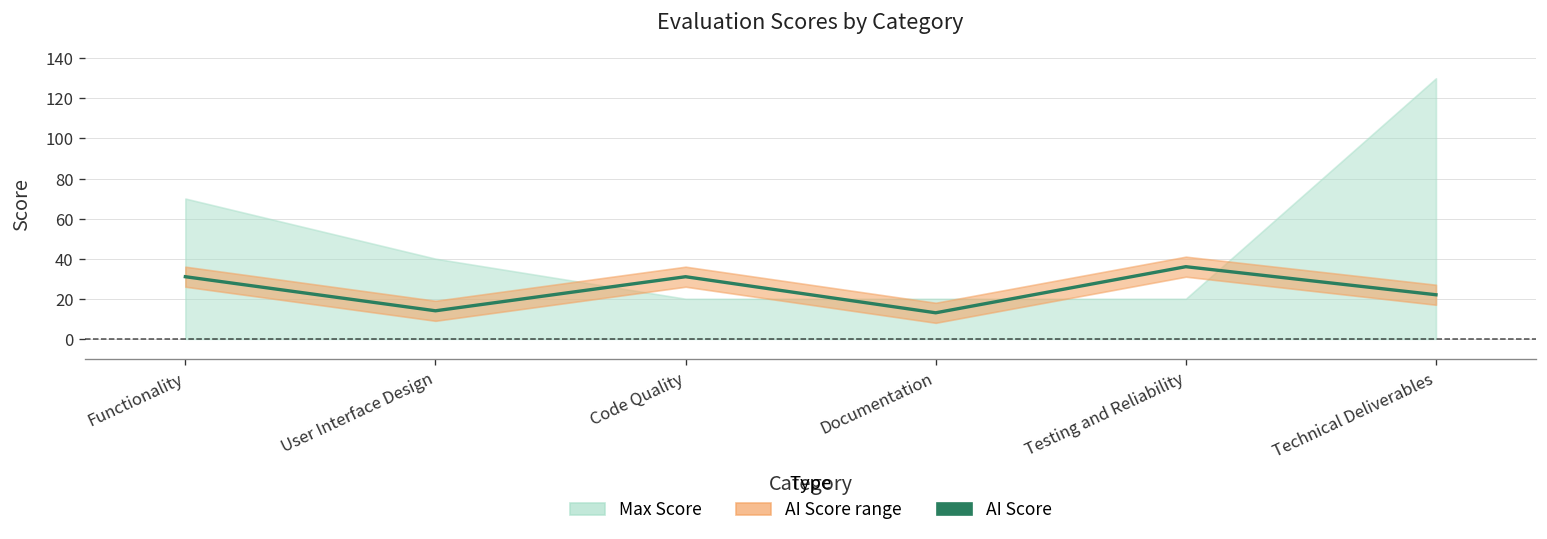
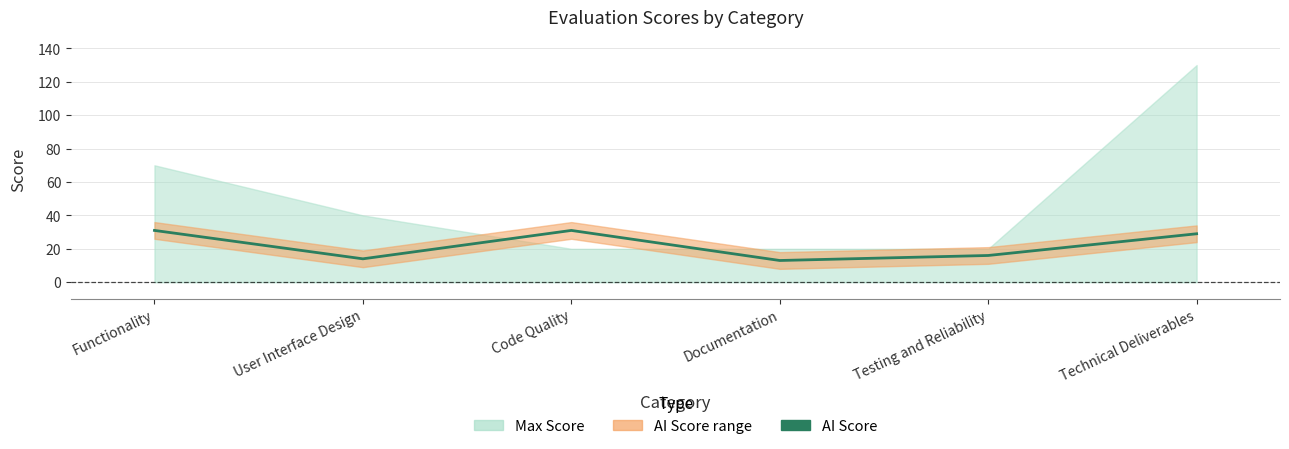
  {
    "AI Score": {
      "Functionality": 31,
      "User Interface Design": 14,
      "Code Quality": 31,
      "Documentation": 13,
-     "Testing and Reliability": 36,
-     "Technical Deliverables": 22
+     "Testing and Reliability": 16,
+     "Technical Deliverables": 29
    }
  }
